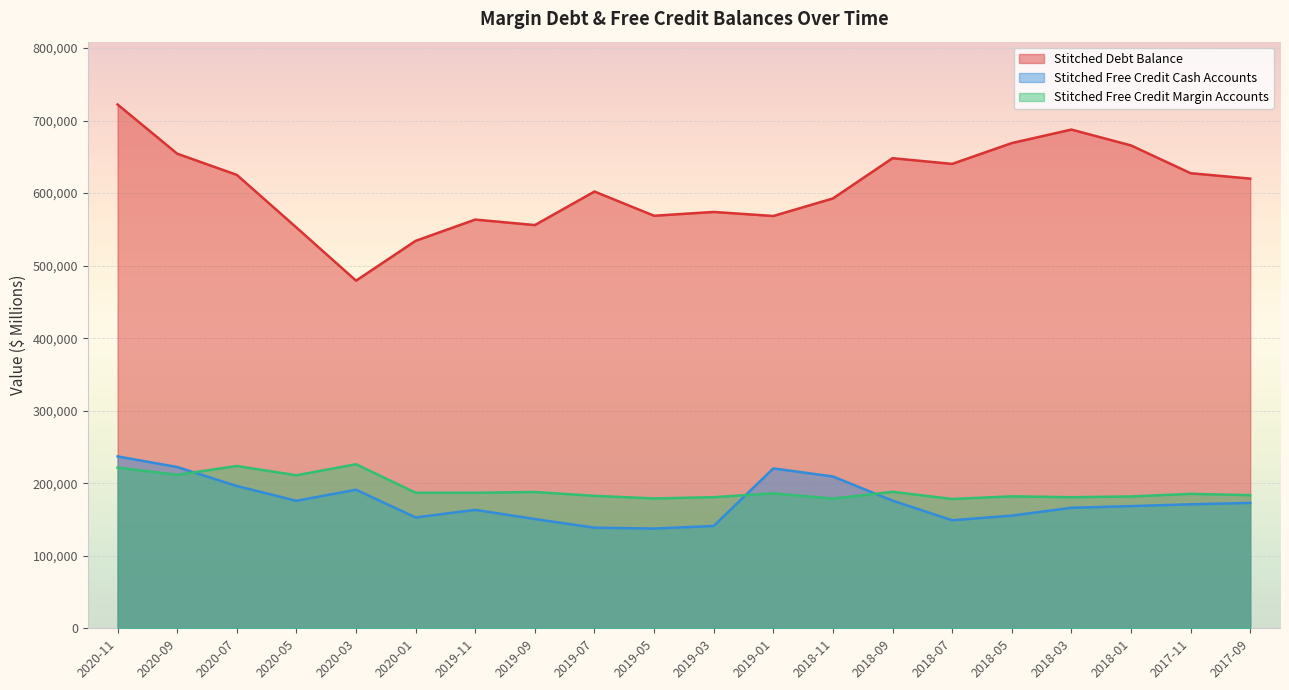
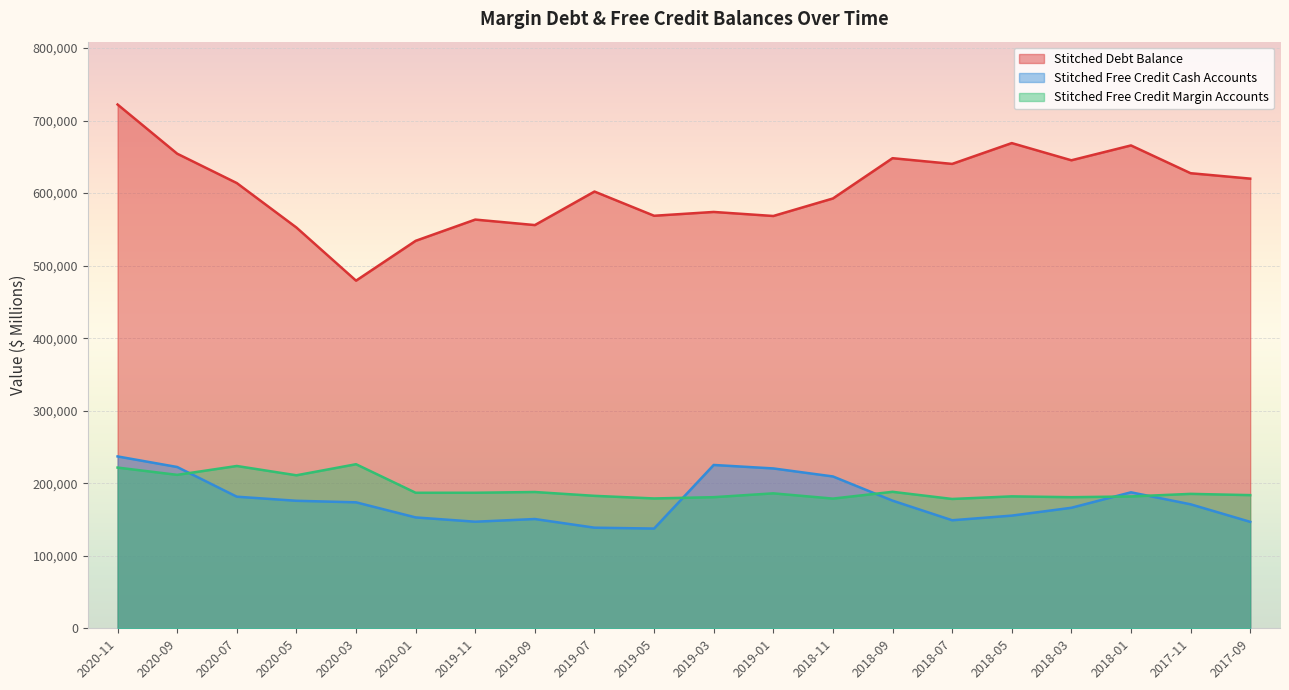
  {
    "Stitched Debt Balance": {
      "2020-11": "720,000",
      "2020-09": "650,000",
-     "2020-07": "630,000",
+     "2020-07": "610,000",
      "2020-05": "550,000",
      "2020-03": "480,000",
      "2020-01": "530,000",
      "2019-11": "560,000",
      "2019-09": "560,000",
      "2019-07": "600,000",
      "2019-05": "570,000",
      "2019-03": "570,000",
      "2019-01": "570,000",
      "2018-11": "590,000",
      "2018-09": "650,000",
      "2018-07": "640,000",
      "2018-05": "670,000",
-     "2018-03": "690,000",
+     "2018-03": "650,000",
      "2018-01": "670,000",
      "2017-11": "630,000",
      "2017-09": "620,000"
    },
    "Stitched Free Credit Cash Accounts": {
      "2020-11": "240,000",
      "2020-09": "220,000",
-     "2020-07": "200,000",
+     "2020-07": "180,000",
      "2020-05": "180,000",
-     "2020-03": "190,000",
+     "2020-03": "170,000",
      "2020-01": "150,000",
-     "2019-11": "160,000",
+     "2019-11": "150,000",
      "2019-09": "150,000",
      "2019-07": "140,000",
      "2019-05": "140,000",
-     "2019-03": "140,000",
+     "2019-03": "230,000",
      "2019-01": "220,000",
      "2018-11": "210,000",
      "2018-09": "180,000",
      "2018-07": "150,000",
      "2018-05": "160,000",
      "2018-03": "170,000",
-     "2018-01": "170,000",
+     "2018-01": "190,000",
      "2017-11": "170,000",
-     "2017-09": "170,000"
+     "2017-09": "150,000"
    },
    "Stitched Free Credit Margin Accounts": {
      "2020-11": "220,000",
      "2020-09": "210,000",
      "2020-07": "220,000",
      "2020-05": "210,000",
      "2020-03": "230,000",
      "2020-01": "190,000",
      "2019-11": "190,000",
      "2019-09": "190,000",
      "2019-07": "180,000",
      "2019-05": "180,000",
      "2019-03": "180,000",
      "2019-01": "190,000",
      "2018-11": "180,000",
      "2018-09": "190,000",
      "2018-07": "180,000",
      "2018-05": "180,000",
      "2018-03": "180,000",
      "2018-01": "180,000",
      "2017-11": "190,000",
      "2017-09": "180,000"
    }
  }
